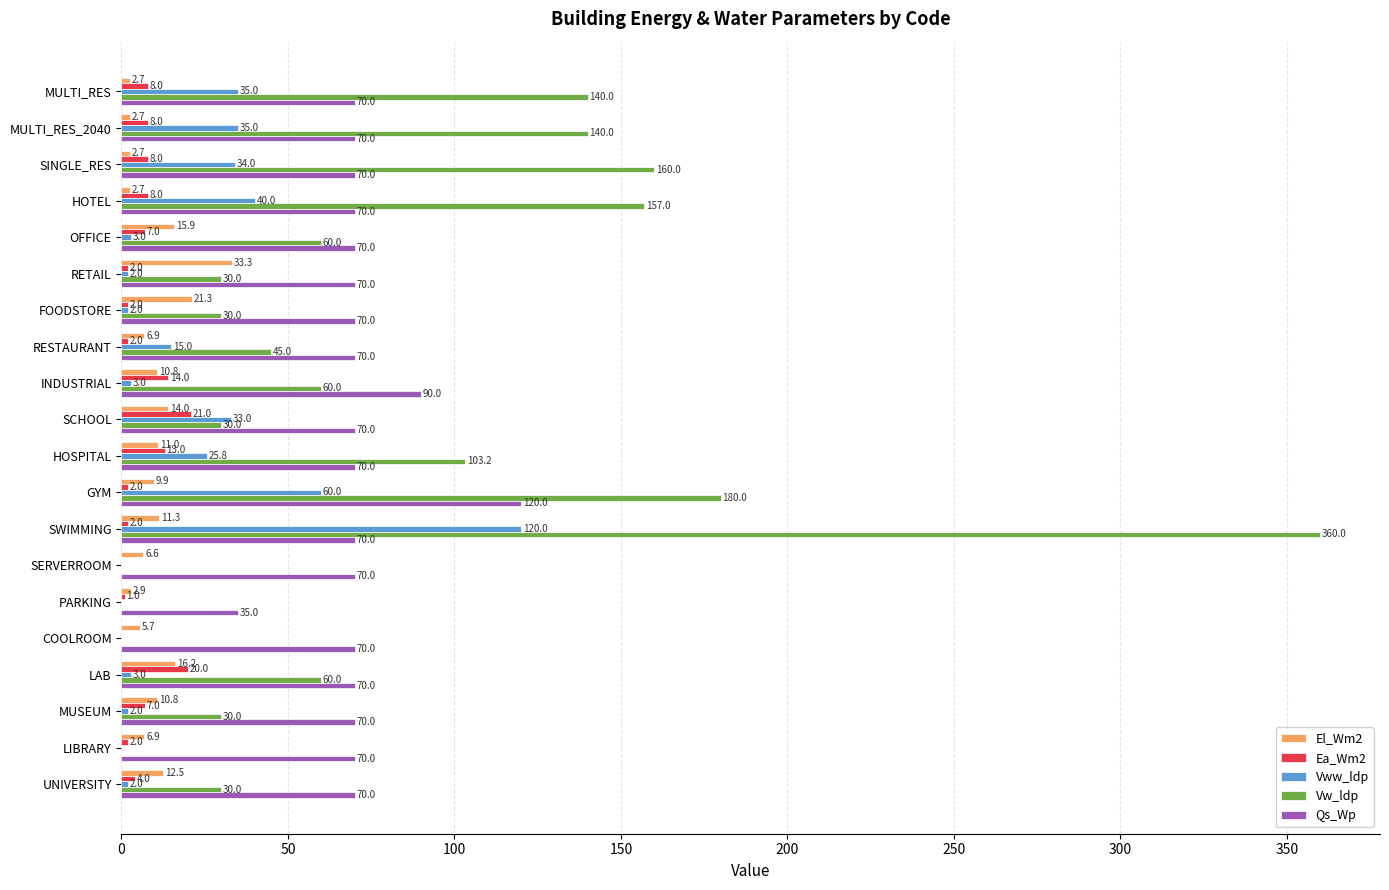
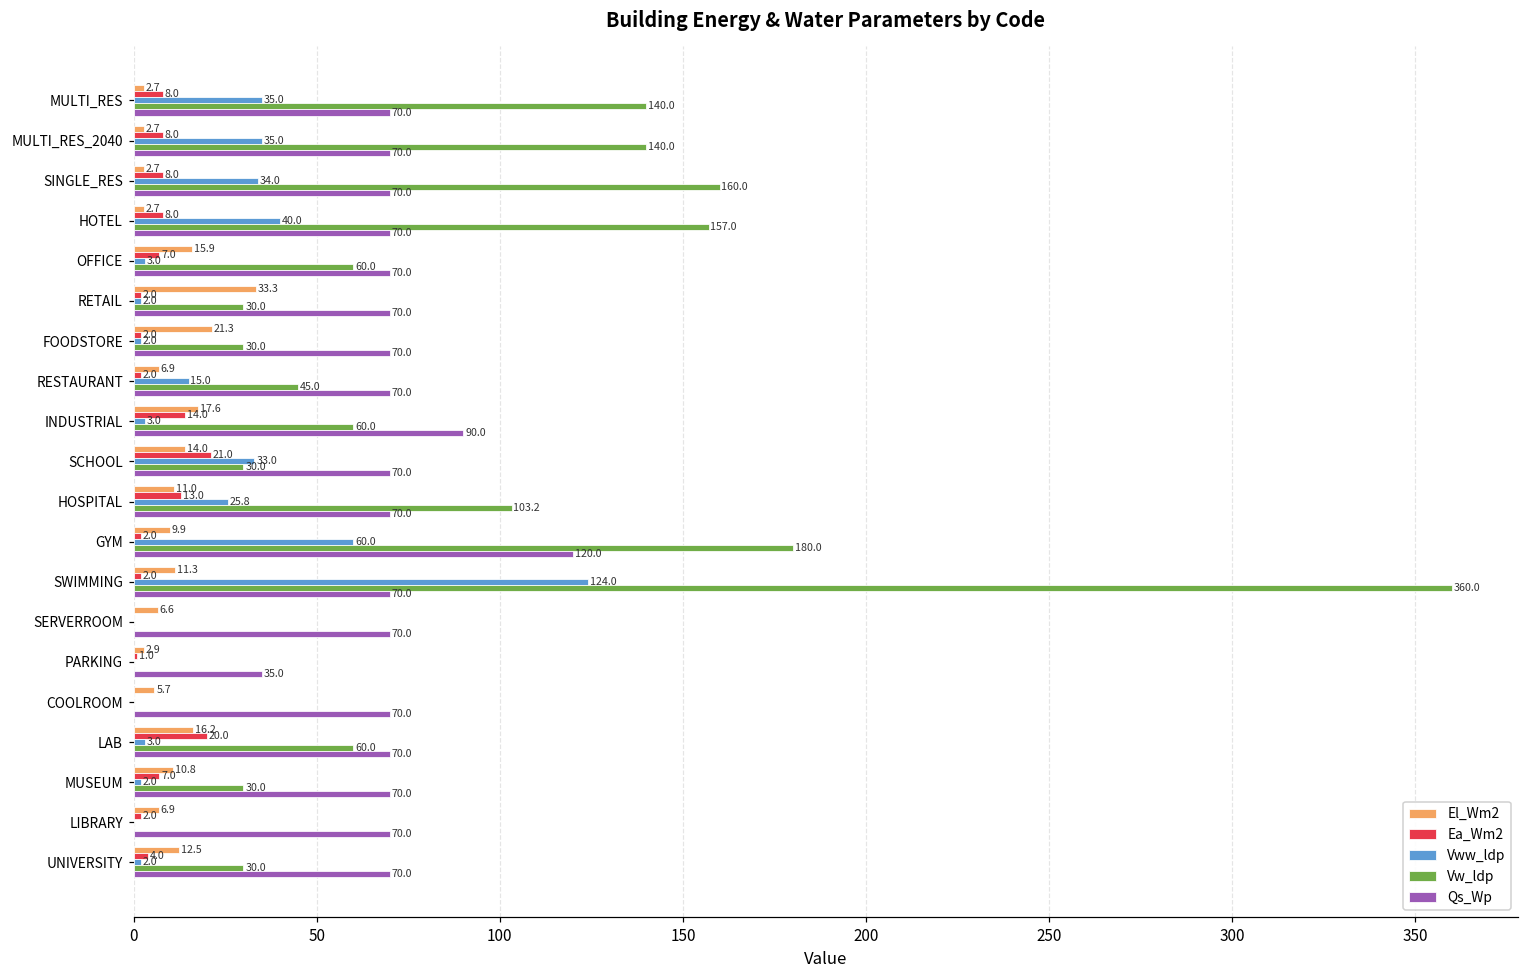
  {
    "El_Wm2": {
      "MULTI_RES": 2.7,
      "MULTI_RES_2040": 2.7,
      "SINGLE_RES": 2.7,
      "HOTEL": 2.7,
      "OFFICE": 15.9,
      "RETAIL": 33.3,
      "FOODSTORE": 21.3,
      "RESTAURANT": 6.9,
-     "INDUSTRIAL": 10.8,
+     "INDUSTRIAL": 17.6,
      "SCHOOL": 14.0,
      "GYM": 9.9,
      "SWIMMING": 11.3,
      "SERVERROOM": 6.6,
      "COOLROOM": 5.7,
      "MUSEUM": 10.8,
      "LIBRARY": 6.9,
      "UNIVERSITY": 12.5
    },
    "Ea_Wm2": {
      "MULTI_RES": 8.0,
      "MULTI_RES_2040": 8.0,
      "SINGLE_RES": 8.0,
      "HOTEL": 8.0,
      "OFFICE": 7.0,
      "RESTAURANT": 2.0,
      "SCHOOL": 21.0,
      "GYM": 2.0,
      "SWIMMING": 2.0,
      "MUSEUM": 7.0,
      "LIBRARY": 2.0
    },
    "Vww_ldp": {
      "MULTI_RES": 35.0,
      "MULTI_RES_2040": 35.0,
      "SINGLE_RES": 34.0,
      "HOTEL": 40.0,
      "OFFICE": 3.0,
      "RESTAURANT": 15.0,
      "INDUSTRIAL": 3.0,
      "HOSPITAL": 25.8,
      "GYM": 60.0,
-     "SWIMMING": 120.0,
+     "SWIMMING": 124.0,
      "LAB": 3.0,
      "MUSEUM": 2.0
    },
    "Vw_ldp": {
      "MULTI_RES": 140.0,
      "MULTI_RES_2040": 140.0,
      "SINGLE_RES": 160.0,
      "HOTEL": 157.0,
      "OFFICE": 60.0,
      "RETAIL": 30.0,
      "FOODSTORE": 30.0,
      "RESTAURANT": 45.0,
      "INDUSTRIAL": 60.0,
      "HOSPITAL": 103.2,
      "GYM": 180.0,
      "SWIMMING": 360.0,
      "LAB": 60.0,
      "MUSEUM": 30.0,
      "UNIVERSITY": 30.0
    },
    "Qs_Wp": {
      "MULTI_RES": 70.0,
      "MULTI_RES_2040": 70.0,
      "SINGLE_RES": 70.0,
      "HOTEL": 70.0,
      "OFFICE": 70.0,
      "RETAIL": 70.0,
      "FOODSTORE": 70.0,
      "RESTAURANT": 70.0,
      "INDUSTRIAL": 90.0,
      "SCHOOL": 70.0,
      "HOSPITAL": 70.0,
      "GYM": 120.0,
      "SWIMMING": 70.0,
      "SERVERROOM": 70.0,
      "PARKING": 35.0,
      "COOLROOM": 70.0,
      "LAB": 70.0,
      "MUSEUM": 70.0,
      "LIBRARY": 70.0,
      "UNIVERSITY": 70.0
    }
  }
